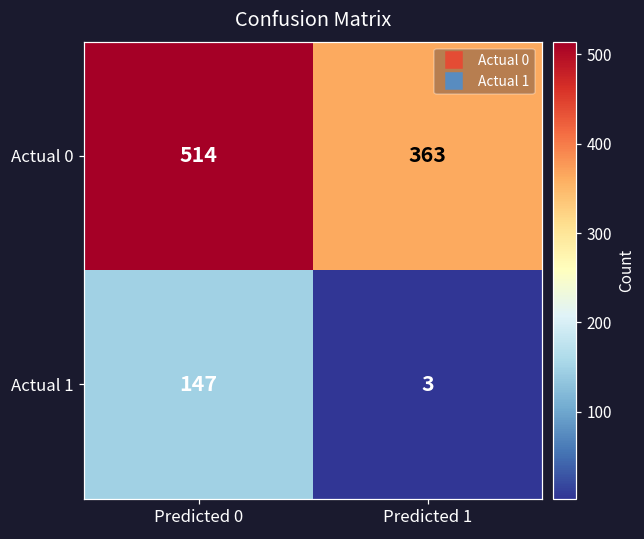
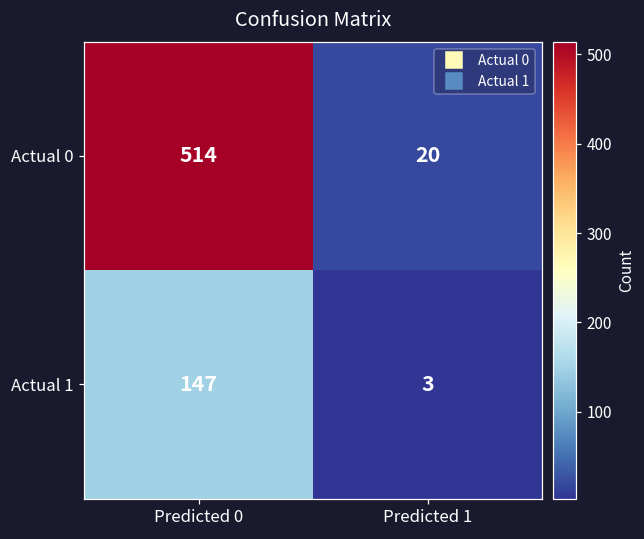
  {
    "Actual 0": {
      "Predicted 0": 514,
-     "Predicted 1": 363
+     "Predicted 1": 20
    },
    "Actual 1": {
      "Predicted 0": 147,
      "Predicted 1": 3
    }
  }
